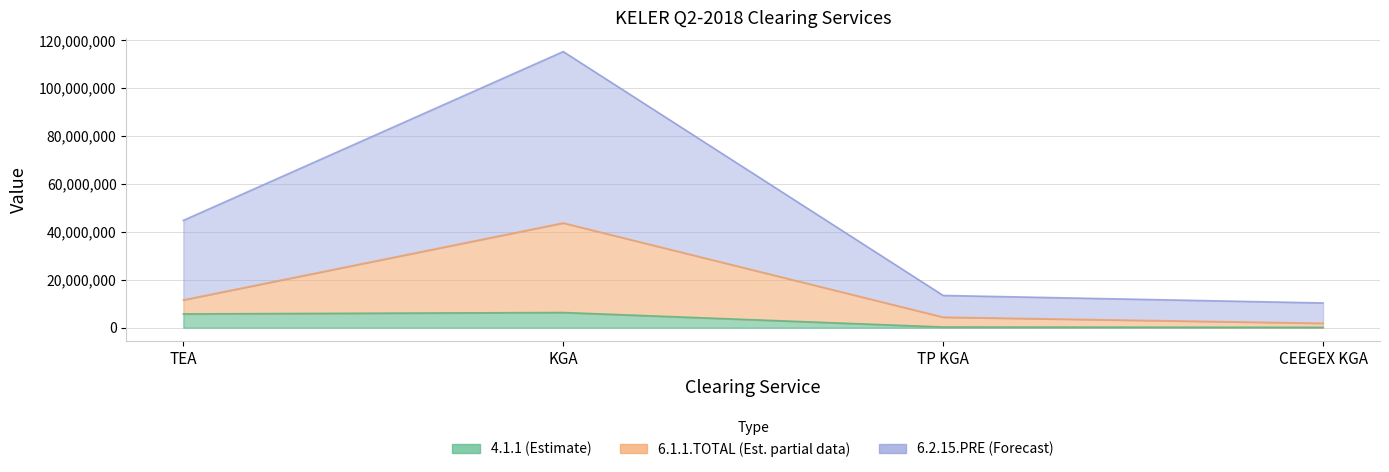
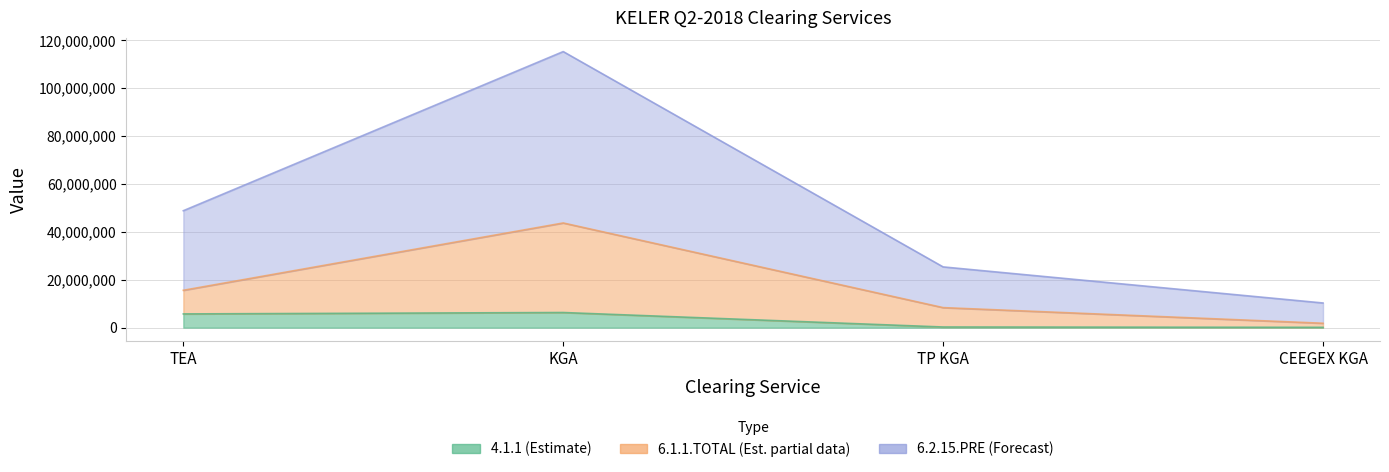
  {
    "4.1.1 (Estimate)": {
      "TEA": "6,000,000",
      "KGA": "6,000,000",
      "TP KGA": "0",
      "CEEGEX KGA": "0"
    },
    "6.1.1.TOTAL (Est. partial data)": {
-     "TEA": "6,000,000",
+     "TEA": "10,000,000",
      "KGA": "37,000,000",
-     "TP KGA": "4,000,000",
+     "TP KGA": "8,000,000",
      "CEEGEX KGA": "2,000,000"
    },
    "6.2.15.PRE (Forecast)": {
      "TEA": "33,000,000",
      "KGA": "72,000,000",
-     "TP KGA": "9,000,000",
+     "TP KGA": "17,000,000",
      "CEEGEX KGA": "8,000,000"
    }
  }
